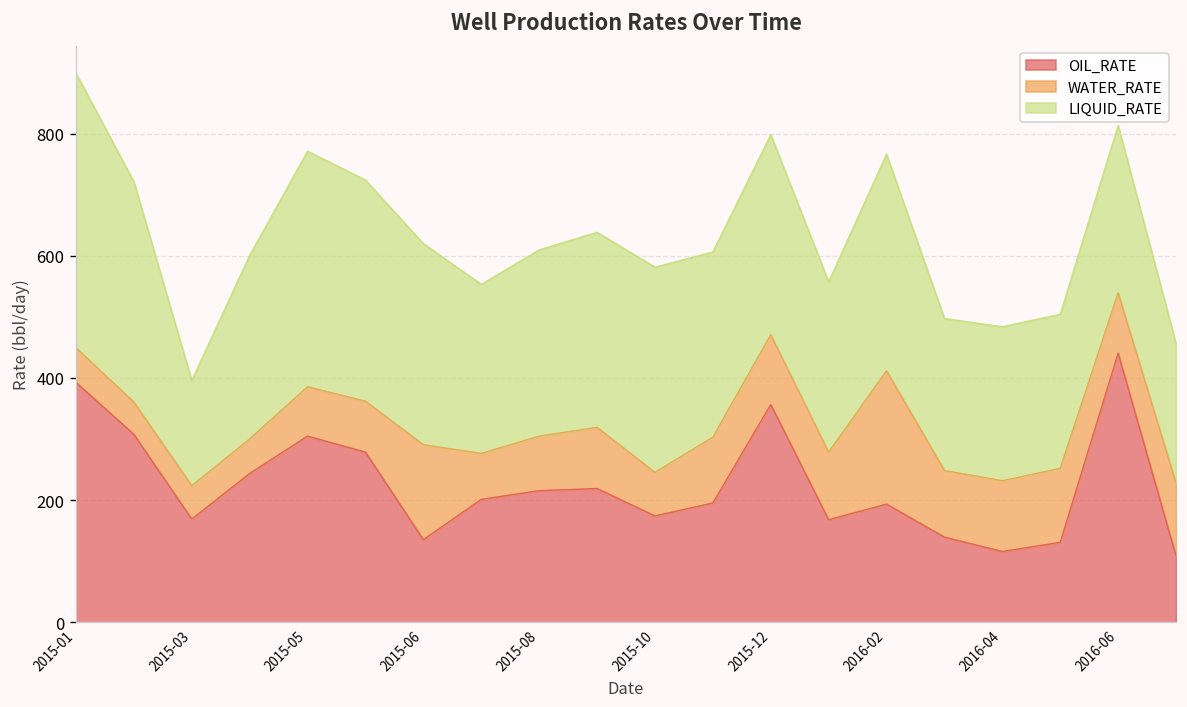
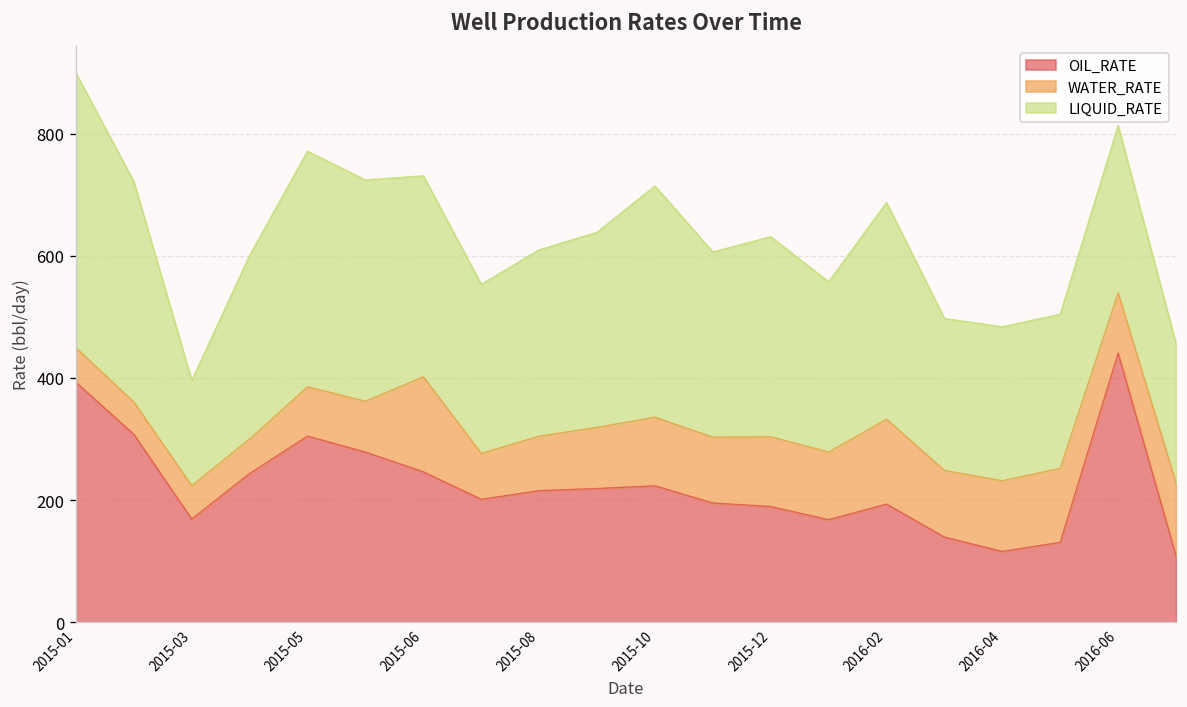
  {
    "OIL_RATE": {
      "2015-03": 170,
-     "2015-06": 140,
+     "2015-06": 250,
      "2015-08": 220,
-     "2015-10": 170,
-     "2015-12": 360,
+     "2015-10": 220,
+     "2015-12": 190,
      "2016-02": 190,
      "2016-04": 120,
      "2016-06": 440
    },
    "WATER_RATE": {
      "2015-03": 50,
      "2015-06": 160,
      "2015-08": 90,
-     "2015-10": 70,
+     "2015-10": 110,
      "2015-12": 110,
-     "2016-02": 220,
+     "2016-02": 140,
      "2016-04": 120,
      "2016-06": 100
    },
    "LIQUID_RATE": {
      "2015-03": 170,
      "2015-06": 330,
      "2015-08": 300,
-     "2015-10": 340,
+     "2015-10": 380,
      "2015-12": 330,
      "2016-02": 350,
      "2016-04": 250
    }
  }
